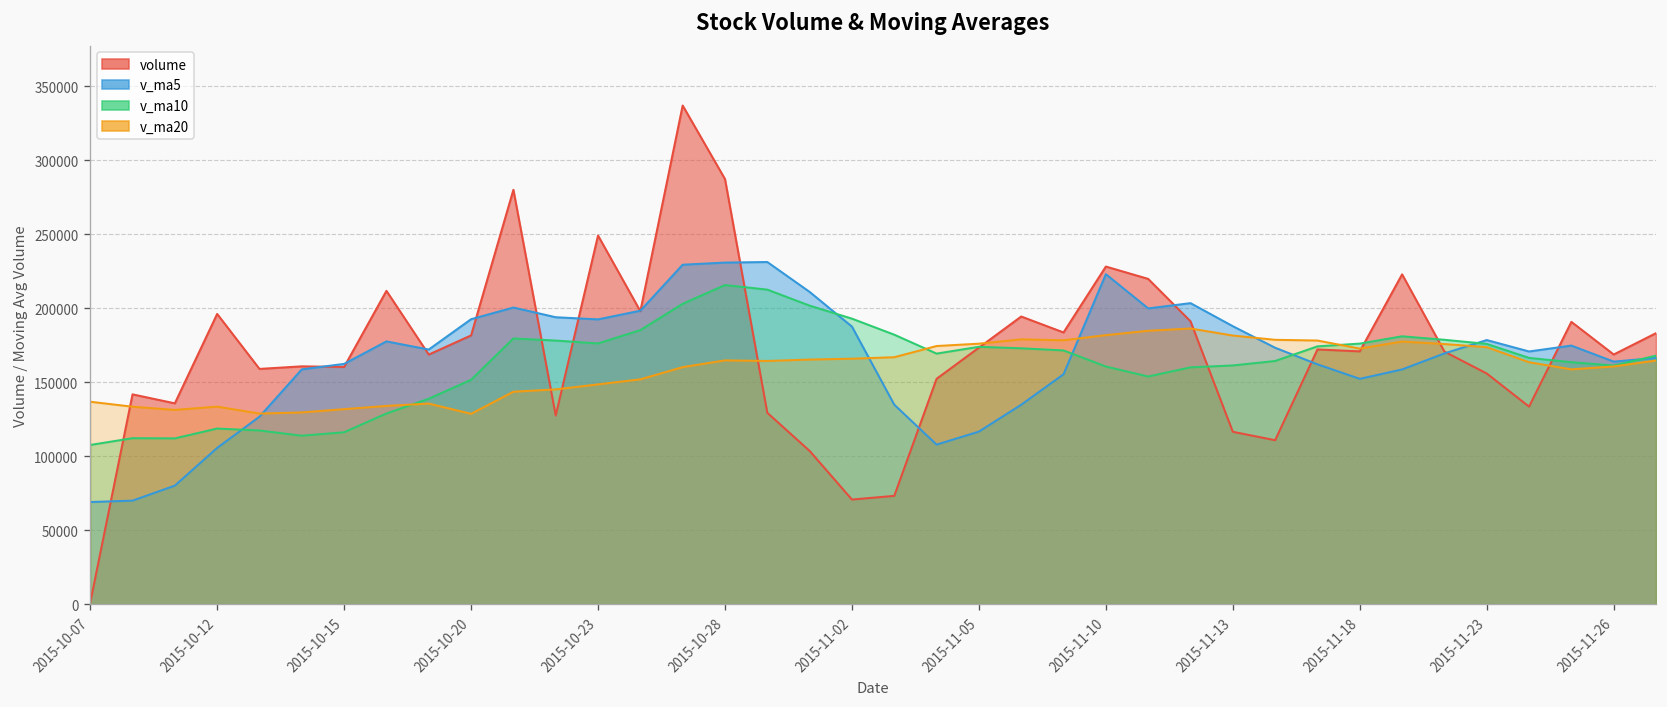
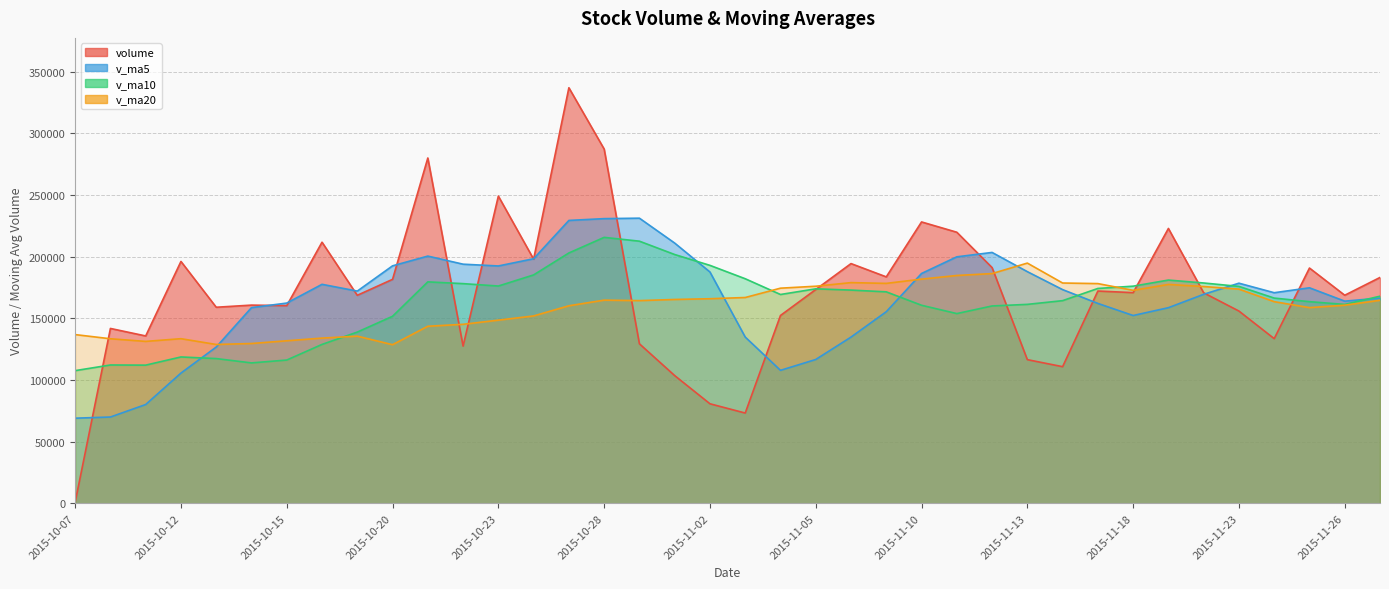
  {
    "volume": {
      "2015-10-07": 1000,
      "2015-10-12": 196000,
      "2015-10-20": 182000,
      "2015-10-23": 249000,
      "2015-10-28": 287000,
-     "2015-11-02": 71000,
+     "2015-11-02": 81000,
      "2015-11-10": 228000,
      "2015-11-13": 116000,
      "2015-11-23": 156000,
      "2015-11-26": 169000
    },
    "v_ma5": {
      "2015-10-07": 69000,
      "2015-10-12": 106000,
      "2015-10-20": 193000,
      "2015-10-23": 192000,
      "2015-10-28": 231000,
      "2015-11-02": 188000,
      "2015-11-05": 117000,
-     "2015-11-10": 223000,
+     "2015-11-10": 186000,
      "2015-11-13": 188000,
      "2015-11-18": 152000,
      "2015-11-23": 178000,
      "2015-11-26": 164000
    },
    "v_ma10": {
      "2015-10-07": 108000,
      "2015-10-12": 119000,
      "2015-10-15": 116000,
      "2015-10-20": 152000,
      "2015-10-23": 176000,
      "2015-10-28": 216000,
      "2015-11-02": 193000,
      "2015-11-10": 161000,
      "2015-11-13": 161000,
      "2015-11-18": 176000,
      "2015-11-23": 176000
    },
    "v_ma20": {
      "2015-10-07": 137000,
      "2015-10-12": 133000,
      "2015-10-15": 132000,
      "2015-10-20": 129000,
      "2015-10-23": 149000,
      "2015-10-28": 165000,
      "2015-11-02": 166000,
      "2015-11-05": 176000,
      "2015-11-10": 182000,
-     "2015-11-13": 182000,
+     "2015-11-13": 195000,
      "2015-11-23": 174000
    }
  }
